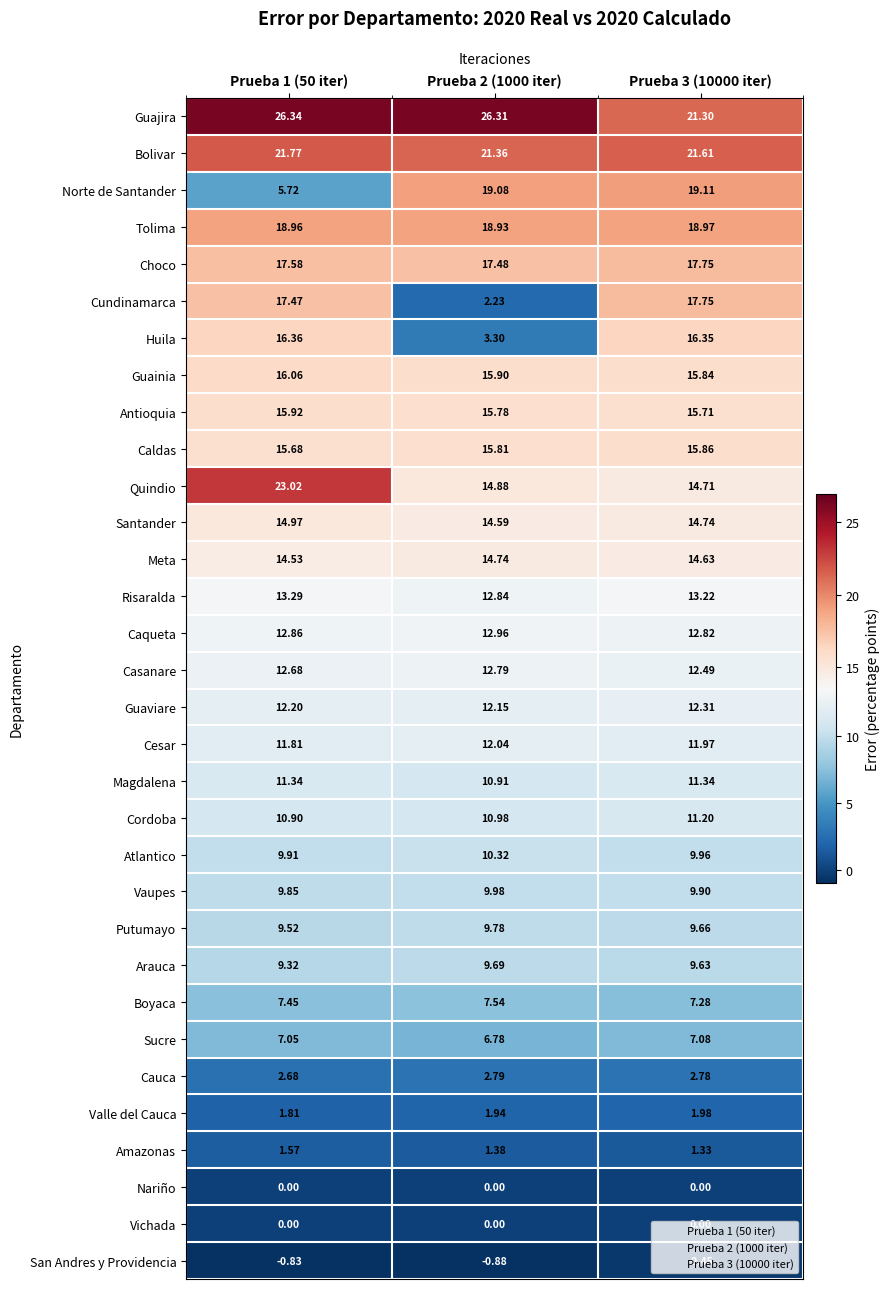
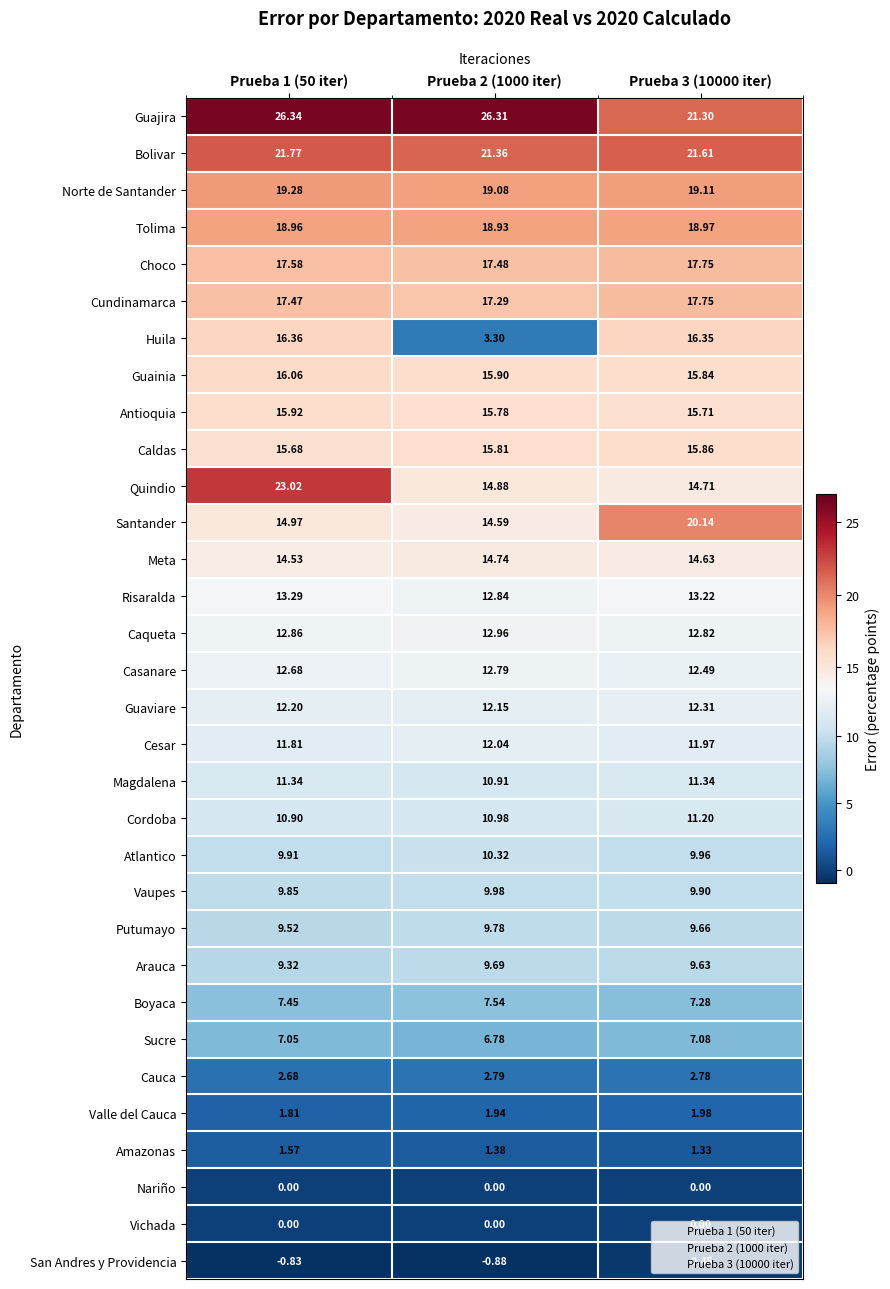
  {
    "Guajira": {
      "Prueba 1 (50 iter)": 26.34,
      "Prueba 2 (1000 iter)": 26.31,
      "Prueba 3 (10000 iter)": 21.30
    },
    "Bolivar": {
      "Prueba 1 (50 iter)": 21.77,
      "Prueba 2 (1000 iter)": 21.36,
      "Prueba 3 (10000 iter)": 21.61
    },
    "Norte de Santander": {
-     "Prueba 1 (50 iter)": 5.72,
+     "Prueba 1 (50 iter)": 19.28,
      "Prueba 2 (1000 iter)": 19.08,
      "Prueba 3 (10000 iter)": 19.11
    },
    "Tolima": {
      "Prueba 1 (50 iter)": 18.96,
      "Prueba 2 (1000 iter)": 18.93,
      "Prueba 3 (10000 iter)": 18.97
    },
    "Choco": {
      "Prueba 1 (50 iter)": 17.58,
      "Prueba 2 (1000 iter)": 17.48,
      "Prueba 3 (10000 iter)": 17.75
    },
    "Cundinamarca": {
      "Prueba 1 (50 iter)": 17.47,
-     "Prueba 2 (1000 iter)": 2.23,
+     "Prueba 2 (1000 iter)": 17.29,
      "Prueba 3 (10000 iter)": 17.75
    },
    "Huila": {
      "Prueba 1 (50 iter)": 16.36,
      "Prueba 2 (1000 iter)": 3.30,
      "Prueba 3 (10000 iter)": 16.35
    },
    "Guainia": {
      "Prueba 1 (50 iter)": 16.06,
      "Prueba 2 (1000 iter)": 15.90,
      "Prueba 3 (10000 iter)": 15.84
    },
    "Antioquia": {
      "Prueba 1 (50 iter)": 15.92,
      "Prueba 2 (1000 iter)": 15.78,
      "Prueba 3 (10000 iter)": 15.71
    },
    "Caldas": {
      "Prueba 1 (50 iter)": 15.68,
      "Prueba 2 (1000 iter)": 15.81,
      "Prueba 3 (10000 iter)": 15.86
    },
    "Quindio": {
      "Prueba 1 (50 iter)": 23.02,
      "Prueba 2 (1000 iter)": 14.88,
      "Prueba 3 (10000 iter)": 14.71
    },
    "Santander": {
      "Prueba 1 (50 iter)": 14.97,
      "Prueba 2 (1000 iter)": 14.59,
-     "Prueba 3 (10000 iter)": 14.74
+     "Prueba 3 (10000 iter)": 20.14
    },
    "Meta": {
      "Prueba 1 (50 iter)": 14.53,
      "Prueba 2 (1000 iter)": 14.74,
      "Prueba 3 (10000 iter)": 14.63
    },
    "Risaralda": {
      "Prueba 1 (50 iter)": 13.29,
      "Prueba 2 (1000 iter)": 12.84,
      "Prueba 3 (10000 iter)": 13.22
    },
    "Caqueta": {
      "Prueba 1 (50 iter)": 12.86,
      "Prueba 2 (1000 iter)": 12.96,
      "Prueba 3 (10000 iter)": 12.82
    },
    "Casanare": {
      "Prueba 1 (50 iter)": 12.68,
      "Prueba 2 (1000 iter)": 12.79,
      "Prueba 3 (10000 iter)": 12.49
    },
    "Guaviare": {
      "Prueba 1 (50 iter)": 12.20,
      "Prueba 2 (1000 iter)": 12.15,
      "Prueba 3 (10000 iter)": 12.31
    },
    "Cesar": {
      "Prueba 1 (50 iter)": 11.81,
      "Prueba 2 (1000 iter)": 12.04,
      "Prueba 3 (10000 iter)": 11.97
    },
    "Magdalena": {
      "Prueba 1 (50 iter)": 11.34,
      "Prueba 2 (1000 iter)": 10.91,
      "Prueba 3 (10000 iter)": 11.34
    },
    "Cordoba": {
      "Prueba 1 (50 iter)": 10.90,
      "Prueba 2 (1000 iter)": 10.98,
      "Prueba 3 (10000 iter)": 11.20
    },
    "Atlantico": {
      "Prueba 1 (50 iter)": 9.91,
      "Prueba 2 (1000 iter)": 10.32,
      "Prueba 3 (10000 iter)": 9.96
    },
    "Vaupes": {
      "Prueba 1 (50 iter)": 9.85,
      "Prueba 2 (1000 iter)": 9.98,
      "Prueba 3 (10000 iter)": 9.90
    },
    "Putumayo": {
      "Prueba 1 (50 iter)": 9.52,
      "Prueba 2 (1000 iter)": 9.78,
      "Prueba 3 (10000 iter)": 9.66
    },
    "Arauca": {
      "Prueba 1 (50 iter)": 9.32,
      "Prueba 2 (1000 iter)": 9.69,
      "Prueba 3 (10000 iter)": 9.63
    },
    "Boyaca": {
      "Prueba 1 (50 iter)": 7.45,
      "Prueba 2 (1000 iter)": 7.54,
      "Prueba 3 (10000 iter)": 7.28
    },
    "Sucre": {
      "Prueba 1 (50 iter)": 7.05,
      "Prueba 2 (1000 iter)": 6.78,
      "Prueba 3 (10000 iter)": 7.08
    },
    "Cauca": {
      "Prueba 1 (50 iter)": 2.68,
      "Prueba 2 (1000 iter)": 2.79,
      "Prueba 3 (10000 iter)": 2.78
    },
    "Valle del Cauca": {
      "Prueba 1 (50 iter)": 1.81,
      "Prueba 2 (1000 iter)": 1.94,
      "Prueba 3 (10000 iter)": 1.98
    },
    "Amazonas": {
      "Prueba 1 (50 iter)": 1.57,
      "Prueba 2 (1000 iter)": 1.38,
      "Prueba 3 (10000 iter)": 1.33
    },
    "Nariño": {
      "Prueba 1 (50 iter)": 0.00,
      "Prueba 2 (1000 iter)": 0.00,
      "Prueba 3 (10000 iter)": 0.00
    },
    "Vichada": {
      "Prueba 1 (50 iter)": 0.00,
      "Prueba 2 (1000 iter)": 0.00
    },
    "San Andres y Providencia": {
      "Prueba 1 (50 iter)": -0.83,
      "Prueba 2 (1000 iter)": -0.88
    }
  }
